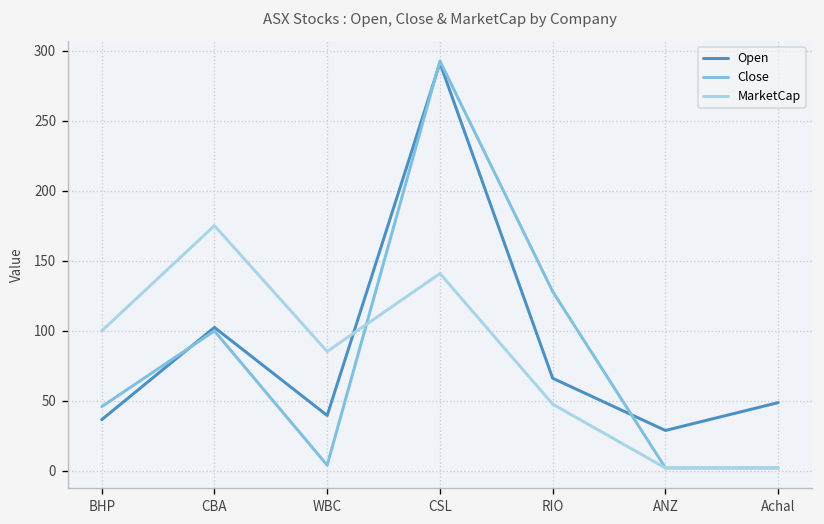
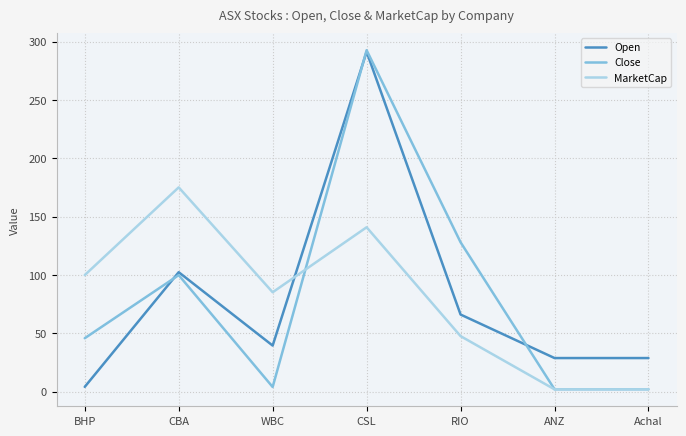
  {
    "Open": {
-     "BHP": 37,
+     "BHP": 4,
      "CBA": 103,
      "WBC": 40,
      "RIO": 66,
      "ANZ": 29,
-     "Achal": 49
+     "Achal": 29
    }
  }
